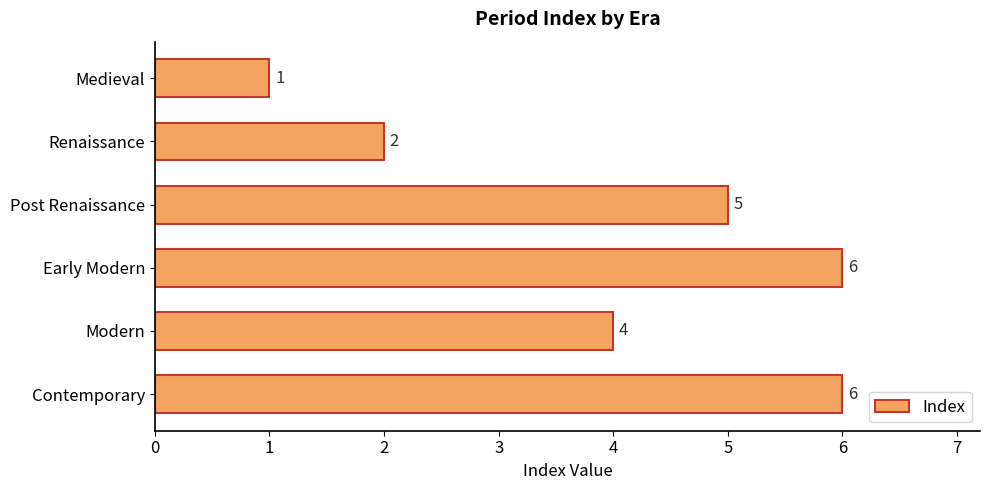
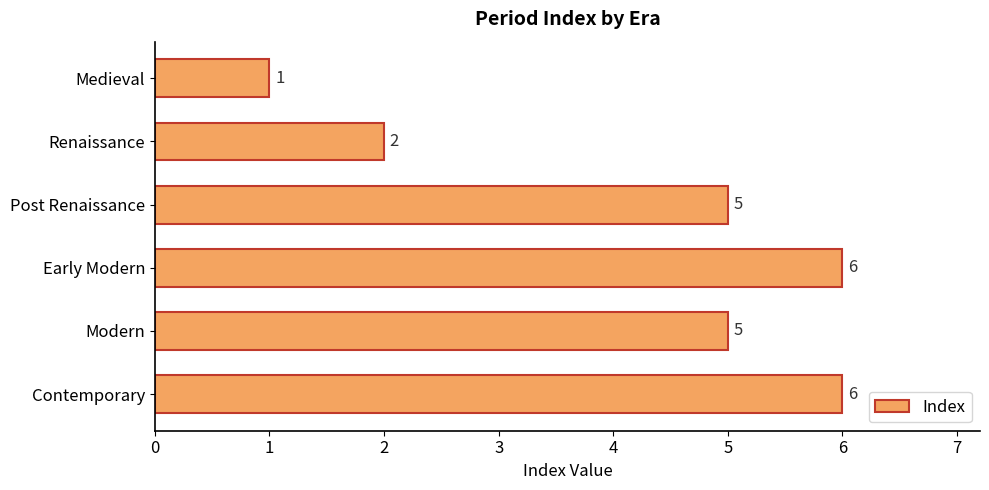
  {
    "Medieval": 1,
    "Renaissance": 2,
    "Post Renaissance": 5,
    "Early Modern": 6,
-   "Modern": 4,
+   "Modern": 5,
    "Contemporary": 6
  }
